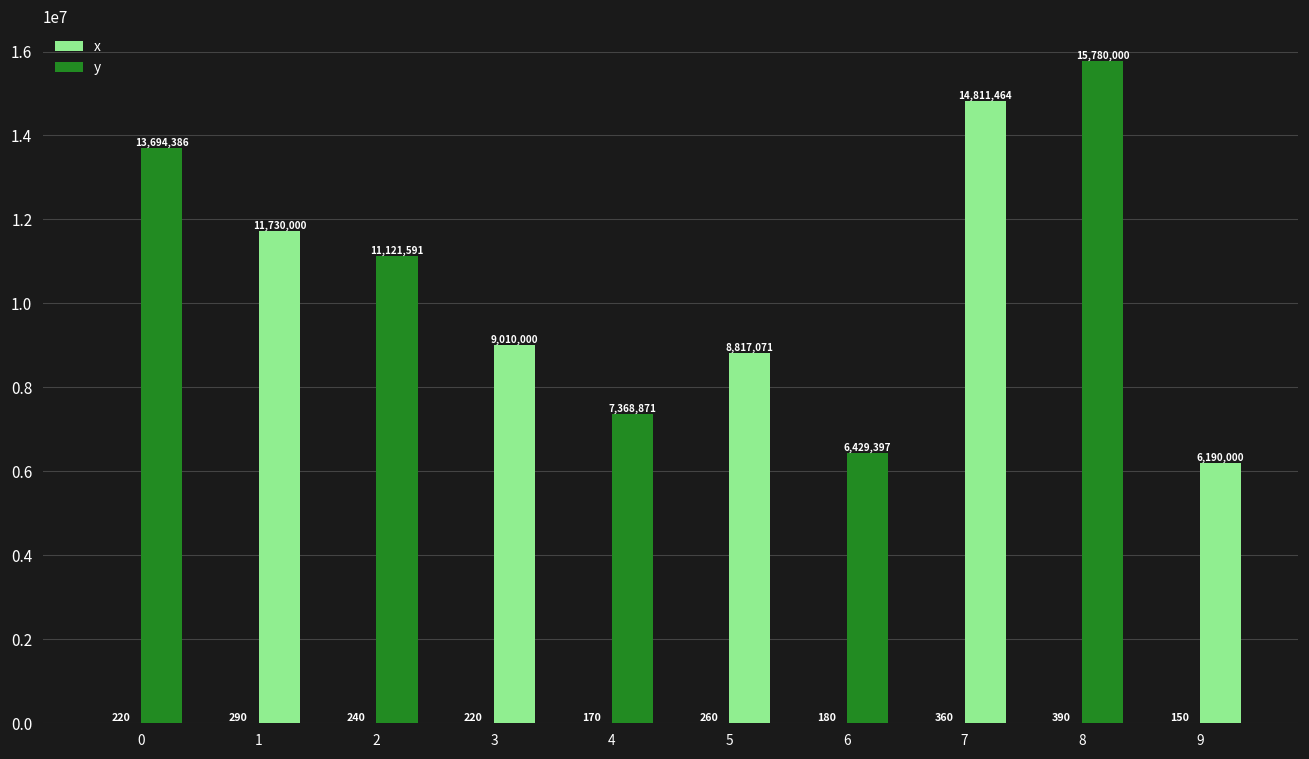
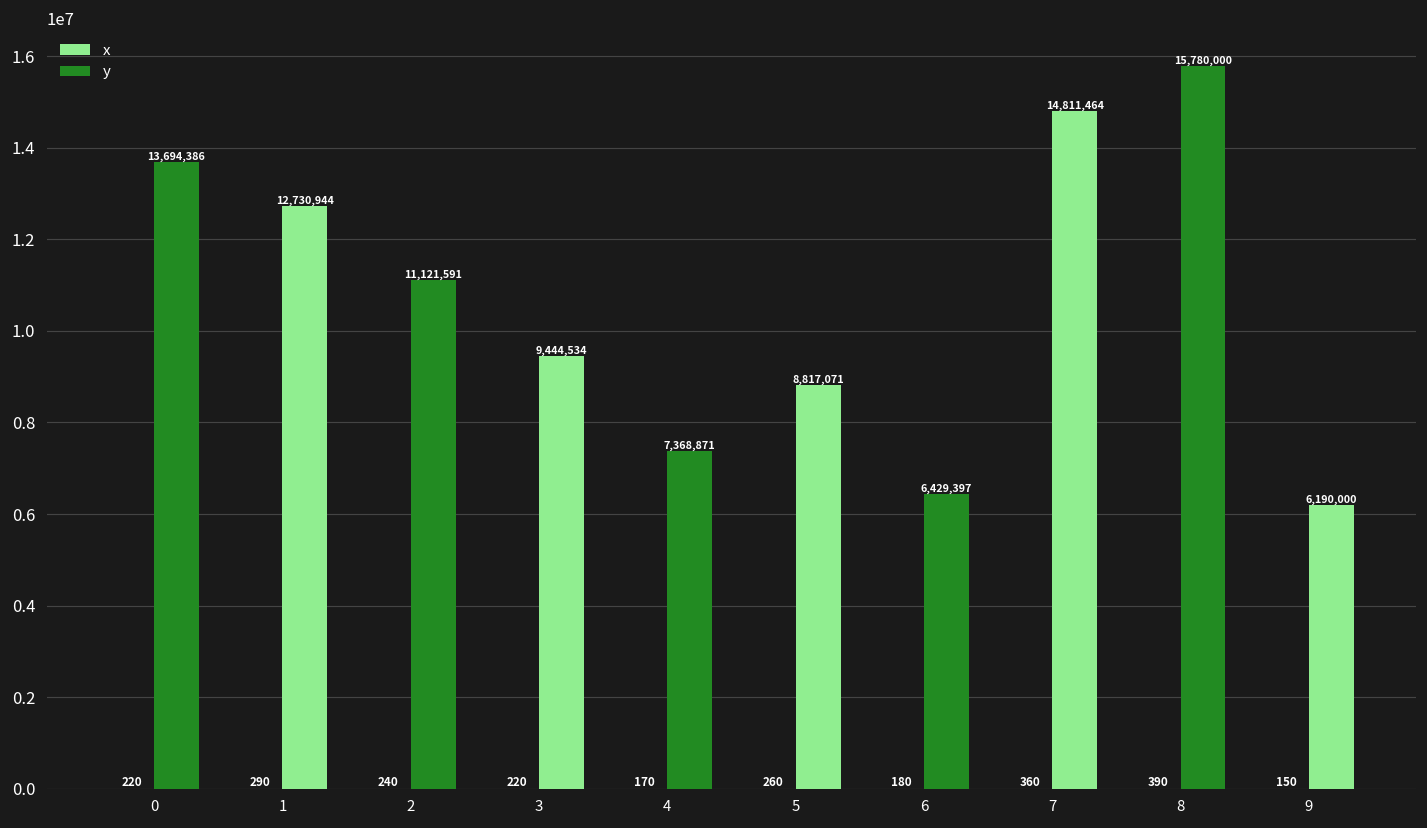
  {
    "x": {
      "0": "220",
      "1": "290",
      "2": "240",
      "3": "220",
      "4": "170",
      "5": "260",
      "6": "180",
      "7": "360",
      "8": "390",
      "9": "150"
    },
    "y": {
      "0": "13,694,386",
-     "1": "11,730,000",
+     "1": "12,730,944",
      "2": "11,121,591",
-     "3": "9,010,000",
+     "3": "9,444,534",
      "4": "7,368,871",
      "5": "8,817,071",
      "6": "6,429,397",
      "7": "14,811,464",
      "8": "15,780,000",
      "9": "6,190,000"
    }
  }
